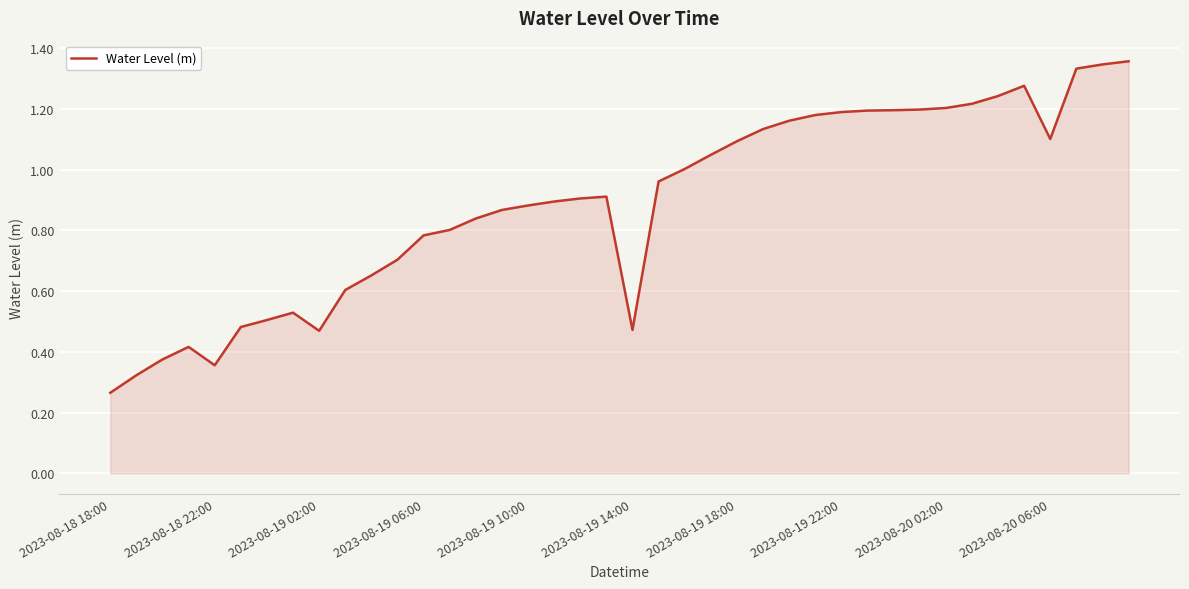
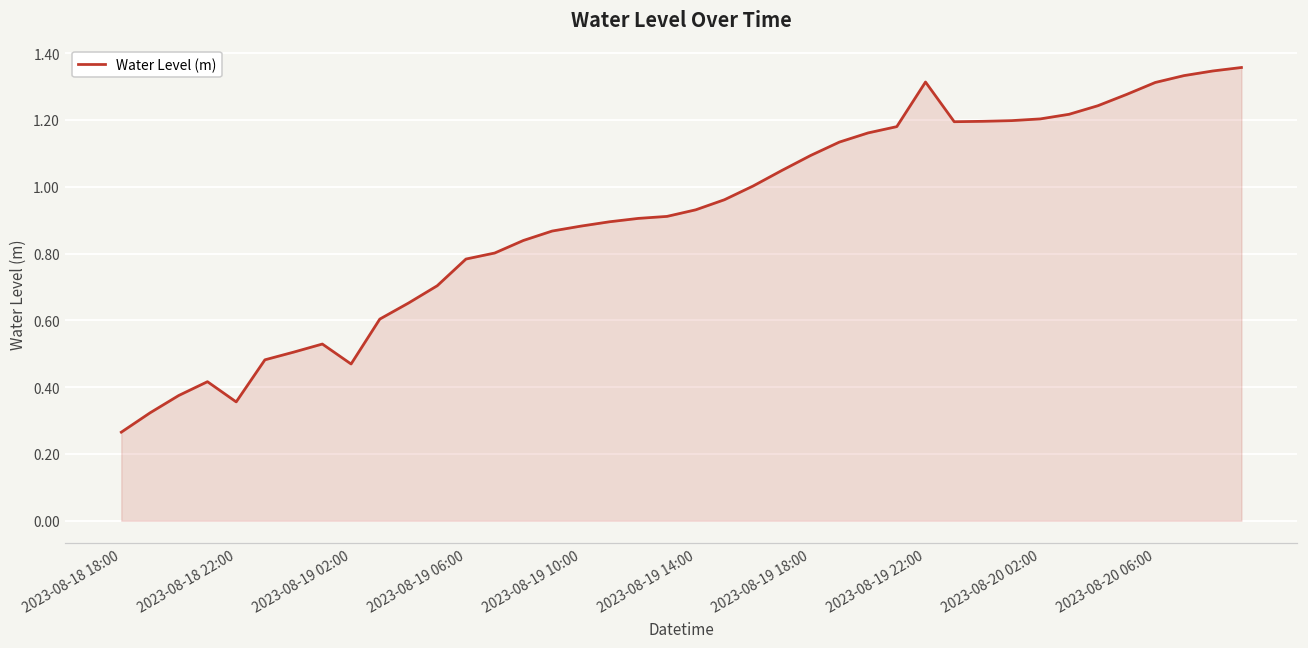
  {
    "2023-08-18 18:00": 0.27,
    "2023-08-18 22:00": 0.36,
    "2023-08-19 02:00": 0.47,
    "2023-08-19 06:00": 0.78,
    "2023-08-19 10:00": 0.88,
-   "2023-08-19 14:00": 0.47,
+   "2023-08-19 14:00": 0.93,
    "2023-08-19 18:00": 1.09,
-   "2023-08-19 22:00": 1.19,
+   "2023-08-19 22:00": 1.31,
    "2023-08-20 02:00": 1.20,
-   "2023-08-20 06:00": 1.10
+   "2023-08-20 06:00": 1.31
  }
